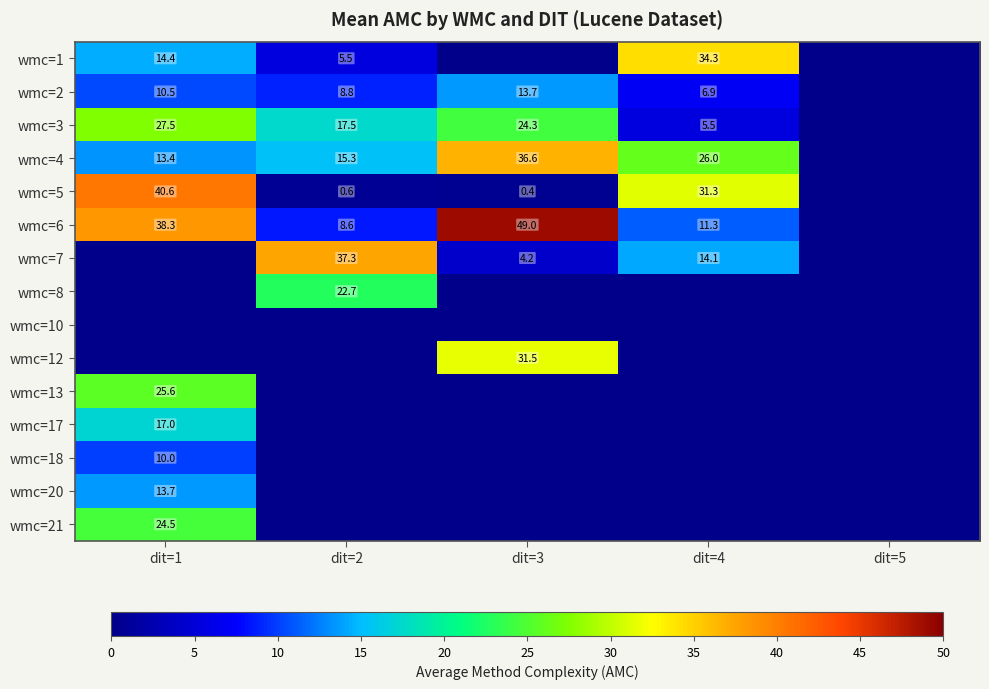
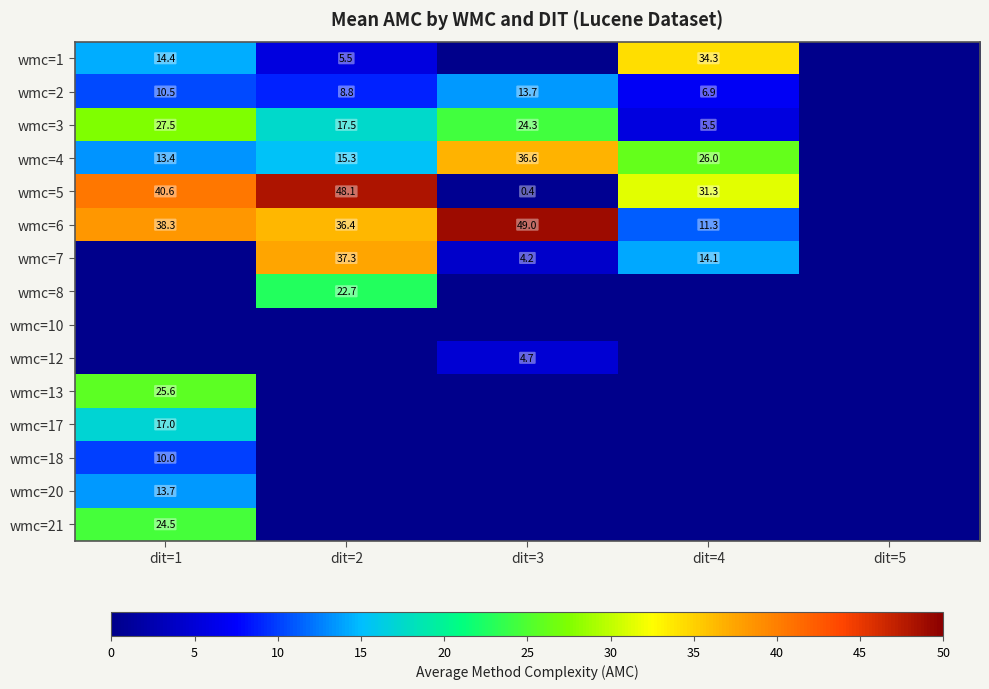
  {
    "wmc=5": {
-     "dit=2": 0.6
+     "dit=2": 48.1
    },
    "wmc=6": {
-     "dit=2": 8.6
+     "dit=2": 36.4
    },
    "wmc=12": {
-     "dit=3": 31.5
+     "dit=3": 4.7
    }
  }
